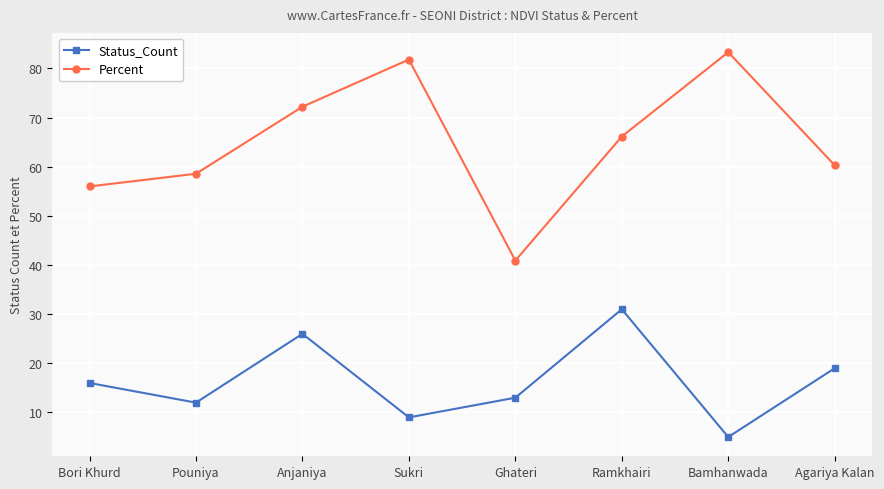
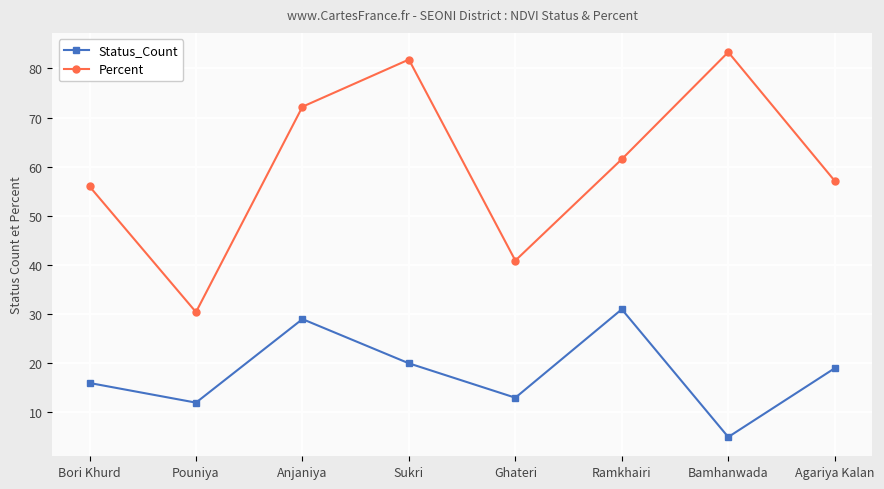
  {
    "Status_Count": {
      "Bori Khurd": 16,
      "Pouniya": 12,
-     "Anjaniya": 26,
-     "Sukri": 9,
+     "Anjaniya": 29,
+     "Sukri": 20,
      "Ghateri": 13,
      "Ramkhairi": 31,
      "Bamhanwada": 5,
      "Agariya Kalan": 19
    },
    "Percent": {
      "Bori Khurd": 56,
-     "Pouniya": 59,
+     "Pouniya": 30,
      "Anjaniya": 72,
      "Sukri": 82,
      "Ghateri": 41,
-     "Ramkhairi": 66,
+     "Ramkhairi": 62,
      "Bamhanwada": 83,
-     "Agariya Kalan": 60
+     "Agariya Kalan": 57
    }
  }
